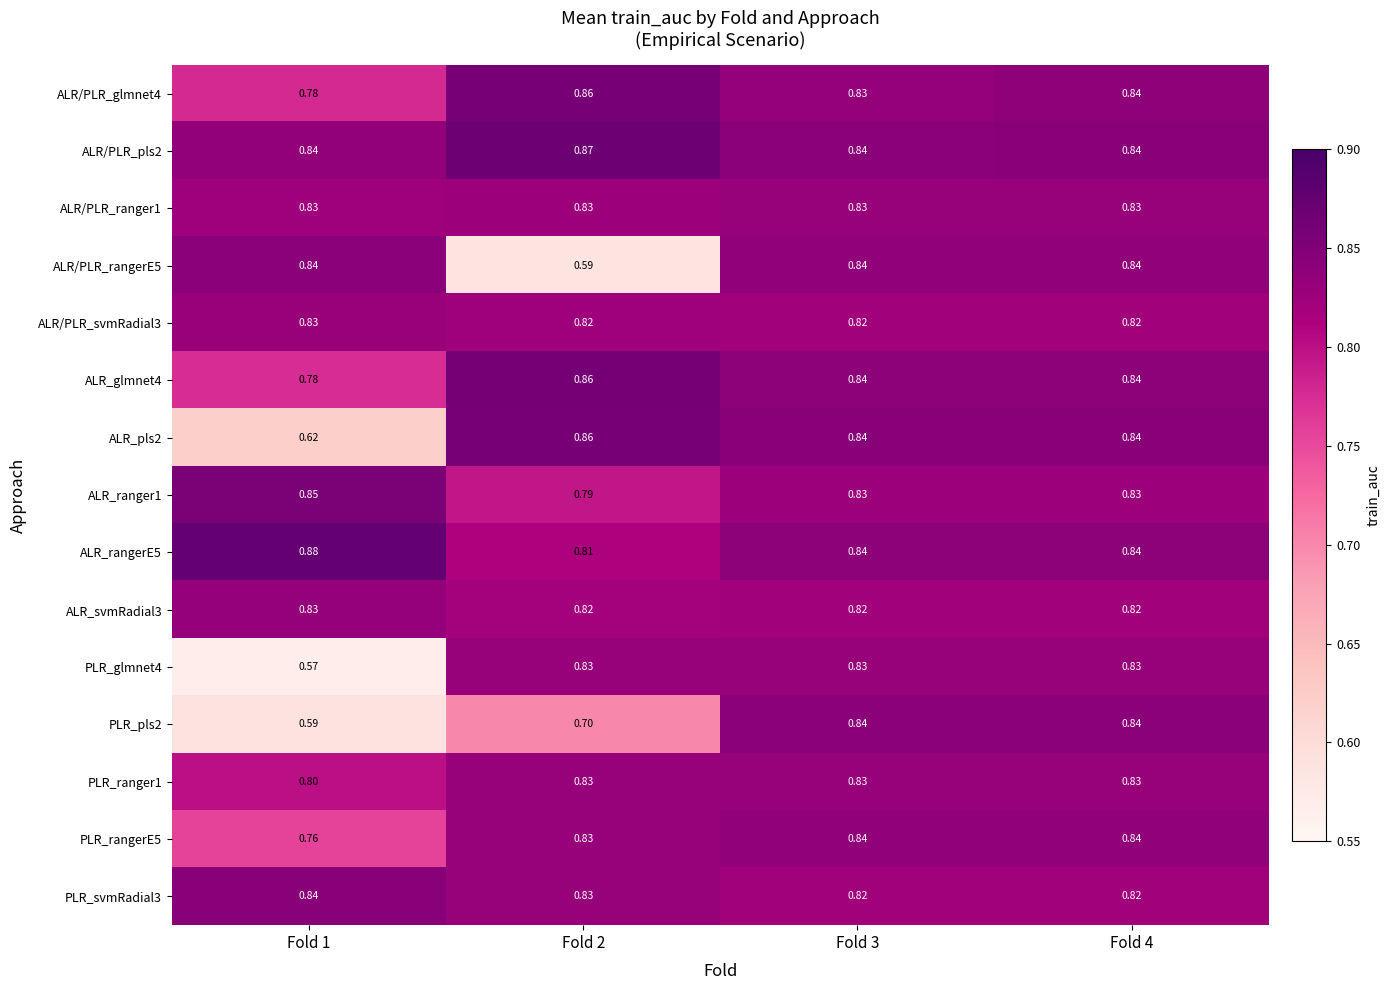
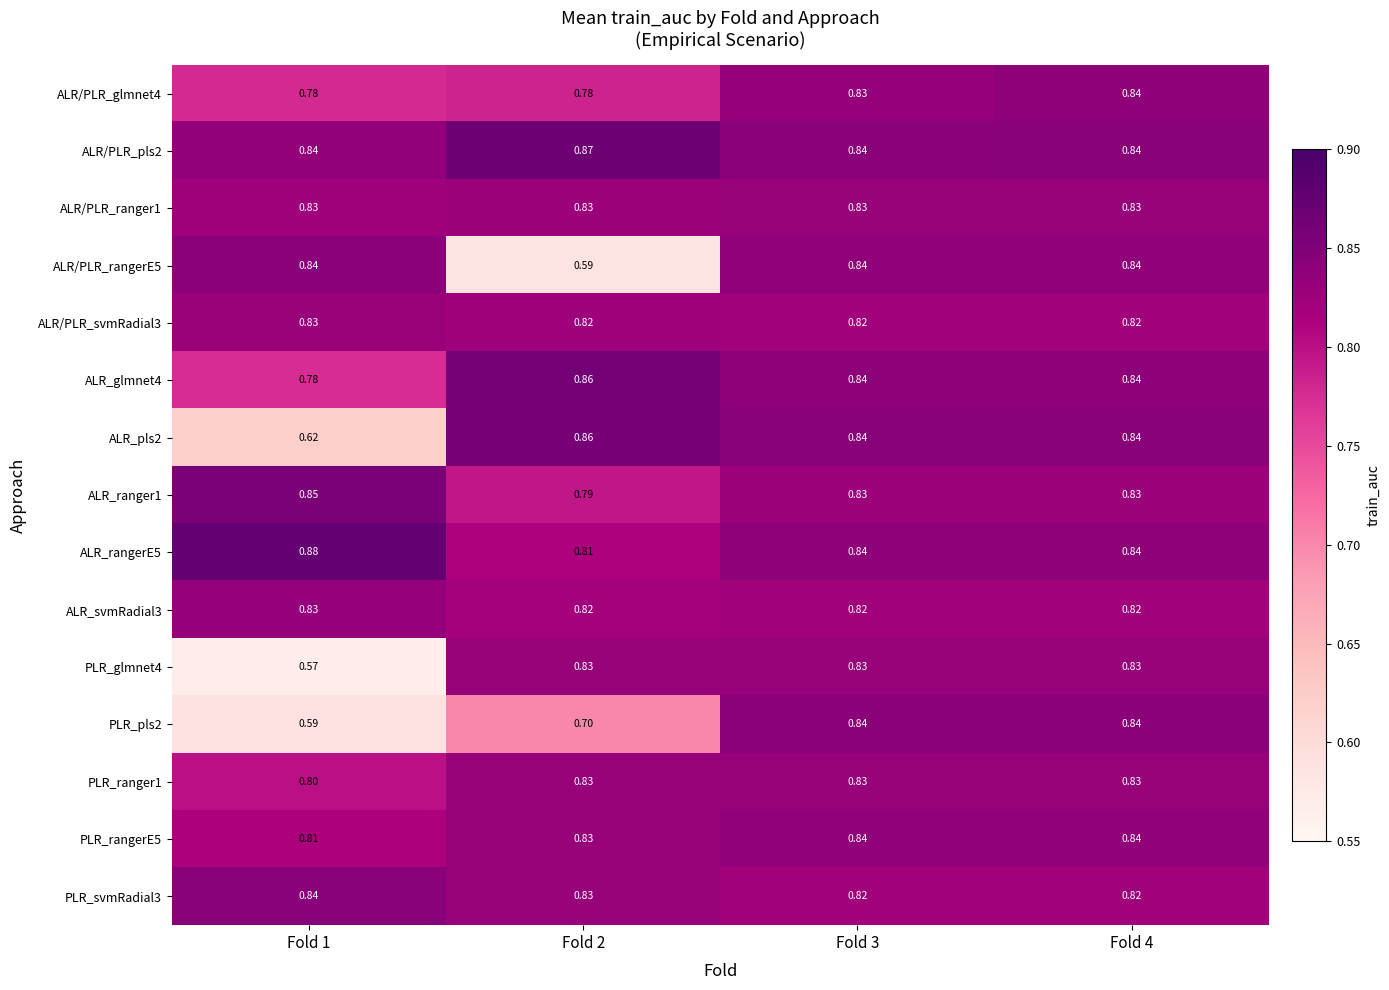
  {
    "ALR/PLR_glmnet4": {
      "Fold 1": 0.78,
-     "Fold 2": 0.86,
+     "Fold 2": 0.78,
      "Fold 3": 0.83,
      "Fold 4": 0.84
    },
    "ALR/PLR_pls2": {
      "Fold 1": 0.84,
      "Fold 2": 0.87,
      "Fold 3": 0.84,
      "Fold 4": 0.84
    },
    "ALR/PLR_ranger1": {
      "Fold 1": 0.83,
      "Fold 2": 0.83,
      "Fold 3": 0.83,
      "Fold 4": 0.83
    },
    "ALR/PLR_rangerE5": {
      "Fold 1": 0.84,
      "Fold 2": 0.59,
      "Fold 3": 0.84,
      "Fold 4": 0.84
    },
    "ALR/PLR_svmRadial3": {
      "Fold 1": 0.83,
      "Fold 2": 0.82,
      "Fold 3": 0.82,
      "Fold 4": 0.82
    },
    "ALR_glmnet4": {
      "Fold 1": 0.78,
      "Fold 2": 0.86,
      "Fold 3": 0.84,
      "Fold 4": 0.84
    },
    "ALR_pls2": {
      "Fold 1": 0.62,
      "Fold 2": 0.86,
      "Fold 3": 0.84,
      "Fold 4": 0.84
    },
    "ALR_ranger1": {
      "Fold 1": 0.85,
      "Fold 2": 0.79,
      "Fold 3": 0.83,
      "Fold 4": 0.83
    },
    "ALR_rangerE5": {
      "Fold 1": 0.88,
      "Fold 2": 0.81,
      "Fold 3": 0.84,
      "Fold 4": 0.84
    },
    "ALR_svmRadial3": {
      "Fold 1": 0.83,
      "Fold 2": 0.82,
      "Fold 3": 0.82,
      "Fold 4": 0.82
    },
    "PLR_glmnet4": {
      "Fold 1": 0.57,
      "Fold 2": 0.83,
      "Fold 3": 0.83,
      "Fold 4": 0.83
    },
    "PLR_pls2": {
      "Fold 1": 0.59,
      "Fold 2": 0.70,
      "Fold 3": 0.84,
      "Fold 4": 0.84
    },
    "PLR_ranger1": {
      "Fold 1": 0.80,
      "Fold 2": 0.83,
      "Fold 3": 0.83,
      "Fold 4": 0.83
    },
    "PLR_rangerE5": {
-     "Fold 1": 0.76,
+     "Fold 1": 0.81,
      "Fold 2": 0.83,
      "Fold 3": 0.84,
      "Fold 4": 0.84
    },
    "PLR_svmRadial3": {
      "Fold 1": 0.84,
      "Fold 2": 0.83,
      "Fold 3": 0.82,
      "Fold 4": 0.82
    }
  }
